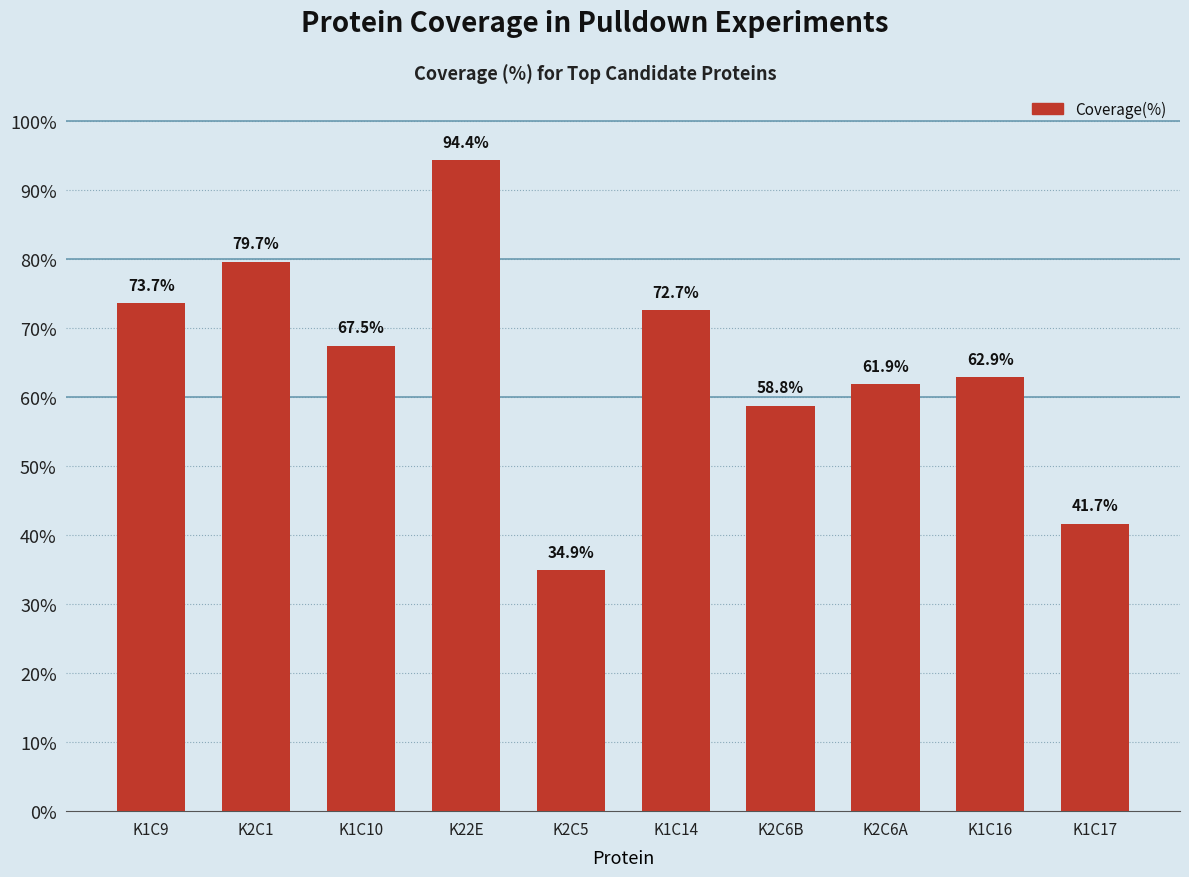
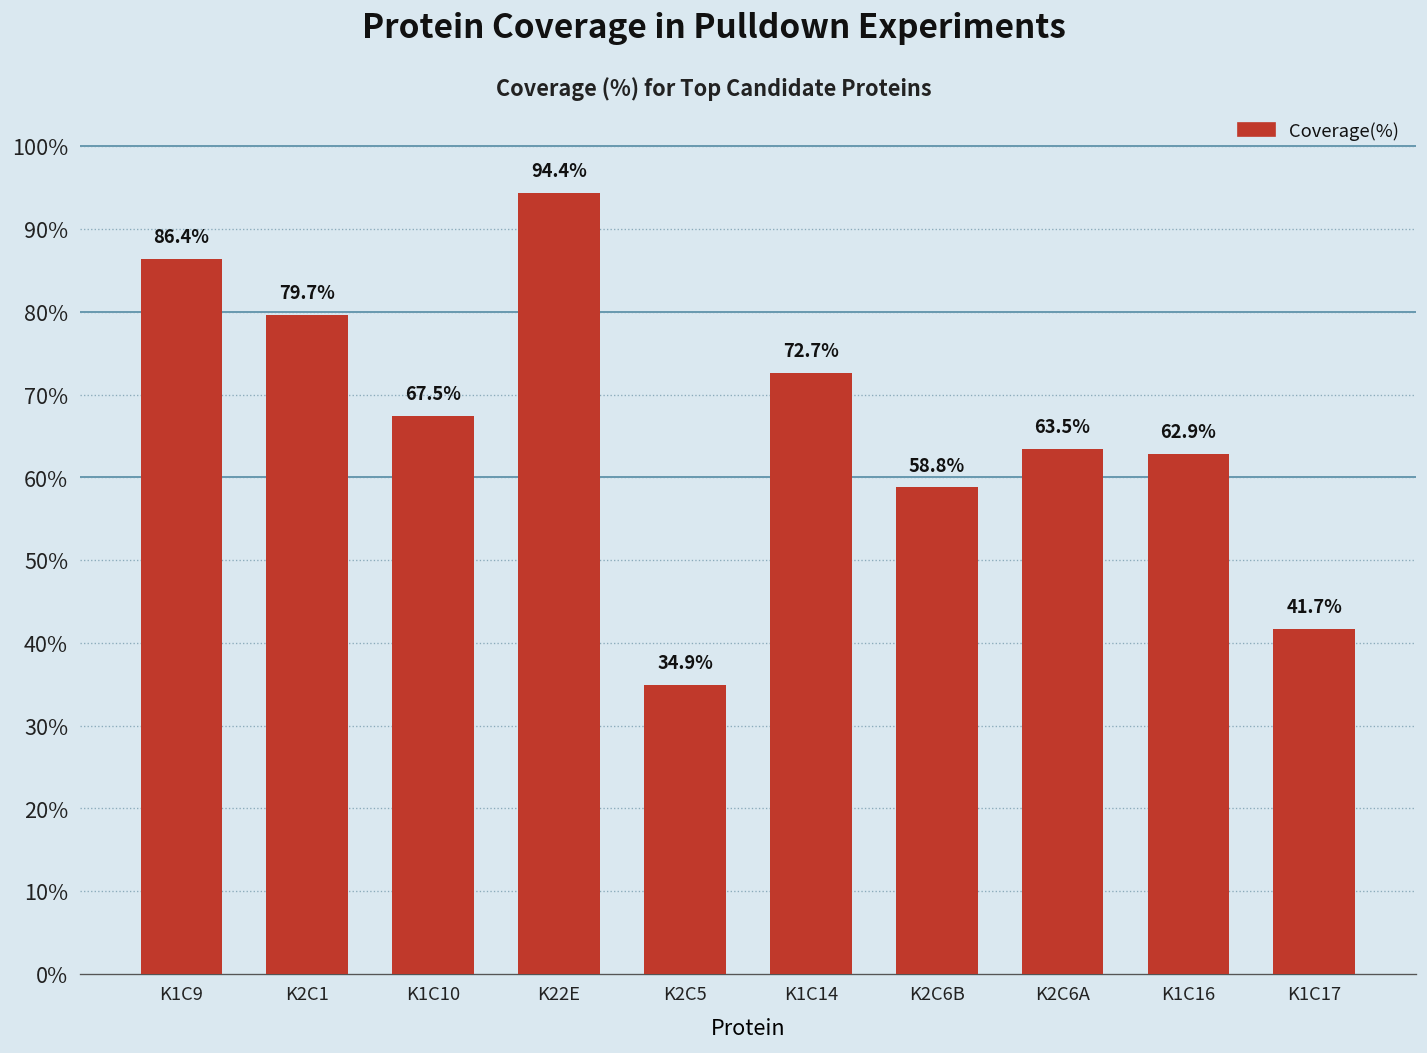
  {
-   "K1C9": "73.7%",
+   "K1C9": "86.4%",
    "K2C1": "79.7%",
    "K1C10": "67.5%",
    "K22E": "94.4%",
    "K2C5": "34.9%",
    "K1C14": "72.7%",
    "K2C6B": "58.8%",
-   "K2C6A": "61.9%",
+   "K2C6A": "63.5%",
    "K1C16": "62.9%",
    "K1C17": "41.7%"
  }
